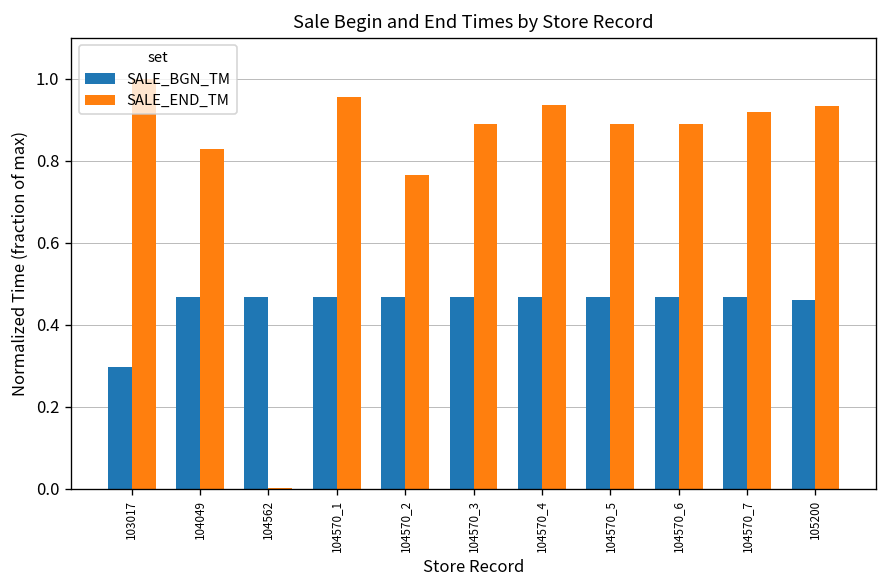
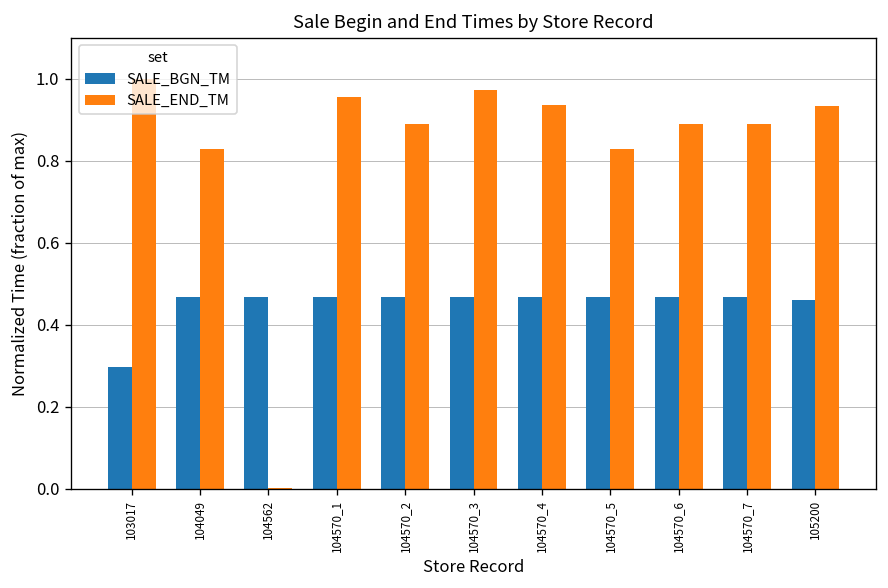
  {
    "SALE_BGN_TM": {
      "103017": 0.30,
      "104049": 0.47,
      "104562": 0.47,
      "104570_1": 0.47,
      "104570_2": 0.47,
      "104570_3": 0.47,
      "104570_4": 0.47,
      "104570_5": 0.47,
      "104570_6": 0.47,
      "104570_7": 0.47,
      "105200": 0.46
    },
    "SALE_END_TM": {
      "104049": 0.83,
      "104570_1": 0.96,
-     "104570_2": 0.76,
-     "104570_3": 0.89,
+     "104570_2": 0.89,
+     "104570_3": 0.97,
      "104570_4": 0.94,
-     "104570_5": 0.89,
+     "104570_5": 0.83,
      "104570_6": 0.89,
-     "104570_7": 0.92,
+     "104570_7": 0.89,
      "105200": 0.93
    }
  }
